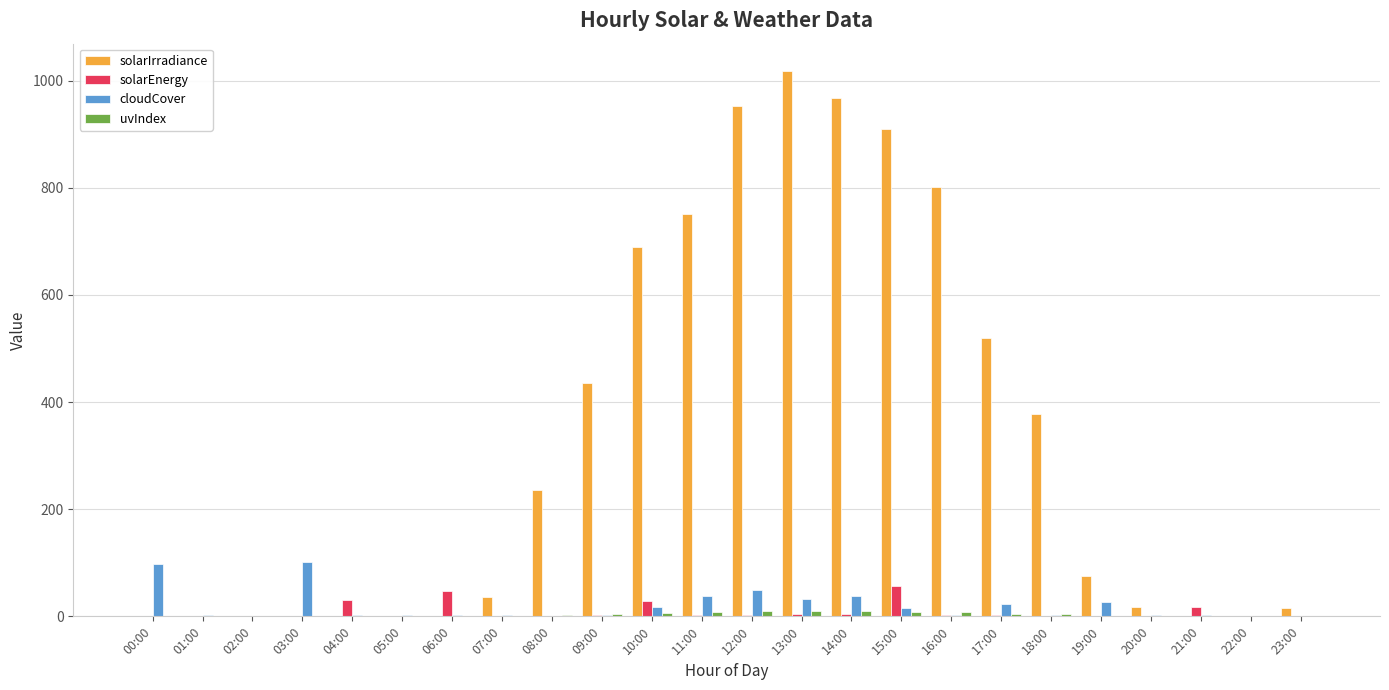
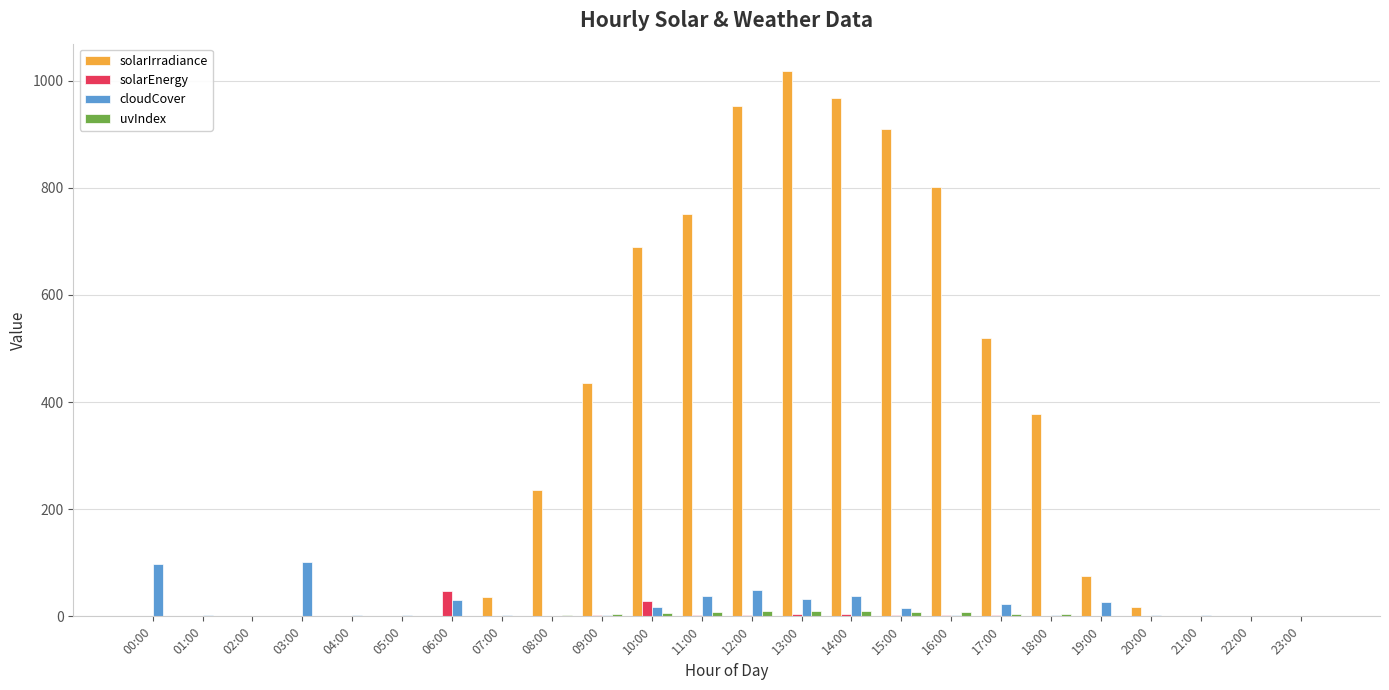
  {
    "solarIrradiance": {
      "00:00": 0,
      "01:00": 0,
      "02:00": 0,
      "03:00": 0,
      "04:00": 0,
      "05:00": 0,
      "06:00": 0,
      "07:00": 40,
      "08:00": 240,
      "09:00": 440,
      "10:00": 690,
      "11:00": 750,
      "12:00": 950,
      "13:00": 1020,
      "14:00": 970,
      "15:00": 910,
      "16:00": 800,
      "17:00": 520,
      "18:00": 380,
      "19:00": 80,
      "20:00": 20,
      "21:00": 0,
      "22:00": 0,
-     "23:00": 20
+     "23:00": 0
    },
    "solarEnergy": {
      "00:00": 0,
      "01:00": 0,
      "02:00": 0,
      "03:00": 0,
-     "04:00": 30,
+     "04:00": 0,
      "05:00": 0,
      "06:00": 50,
      "10:00": 30,
-     "15:00": 60,
-     "21:00": 20,
+     "15:00": 0,
+     "21:00": 0,
      "22:00": 0,
      "23:00": 0
    },
    "cloudCover": {
      "00:00": 100,
      "02:00": 0,
      "03:00": 100,
-     "06:00": 0,
+     "06:00": 30,
      "08:00": 0,
      "10:00": 20,
      "11:00": 40,
      "12:00": 50,
      "13:00": 30,
      "14:00": 40,
      "15:00": 20,
      "17:00": 20,
      "19:00": 30,
      "22:00": 0,
      "23:00": 0
    },
    "uvIndex": {
      "00:00": 0,
      "01:00": 0,
      "02:00": 0,
      "03:00": 0,
      "04:00": 0,
      "05:00": 0,
      "06:00": 0,
      "07:00": 0,
      "10:00": 10,
      "11:00": 10,
      "12:00": 10,
      "13:00": 10,
      "14:00": 10,
      "15:00": 10,
      "16:00": 10,
      "17:00": 10,
      "20:00": 0,
      "21:00": 0,
      "22:00": 0,
      "23:00": 0
    }
  }
